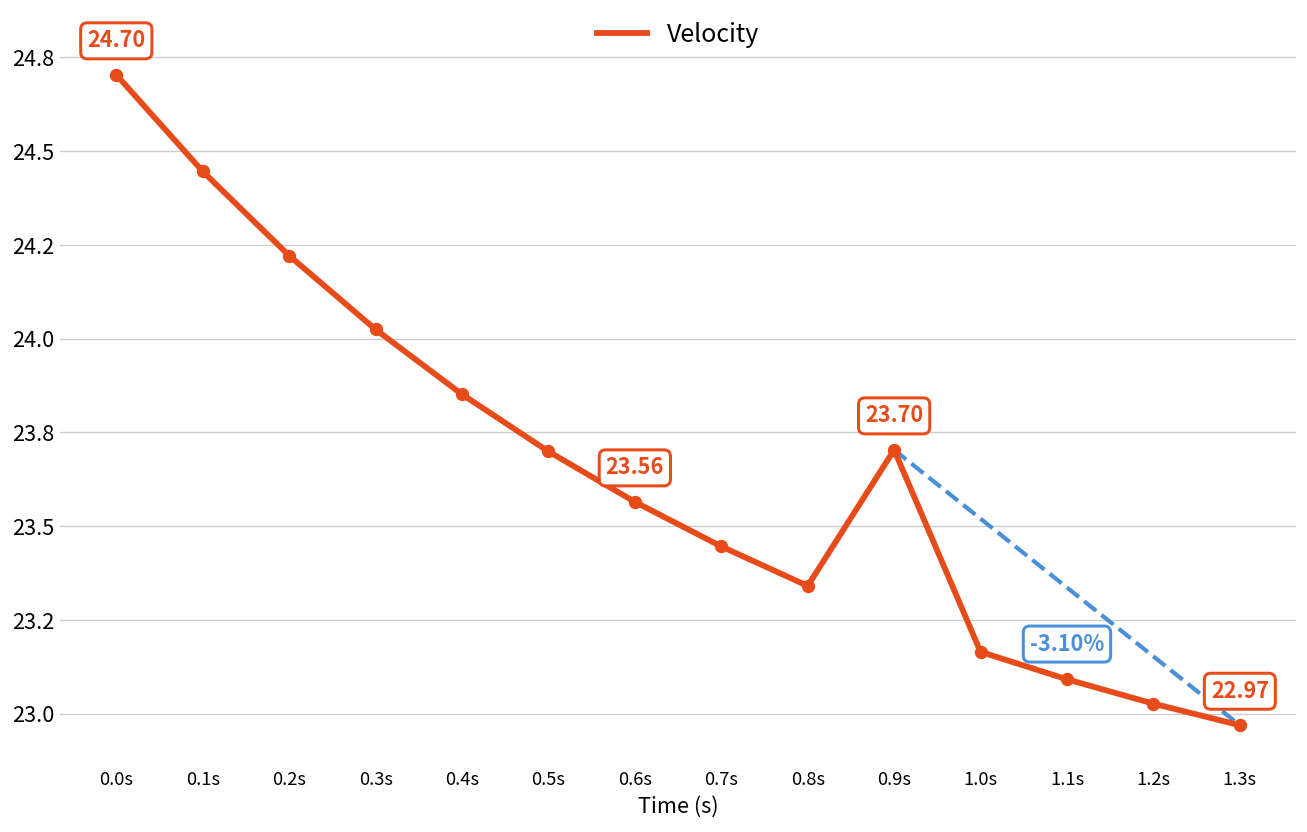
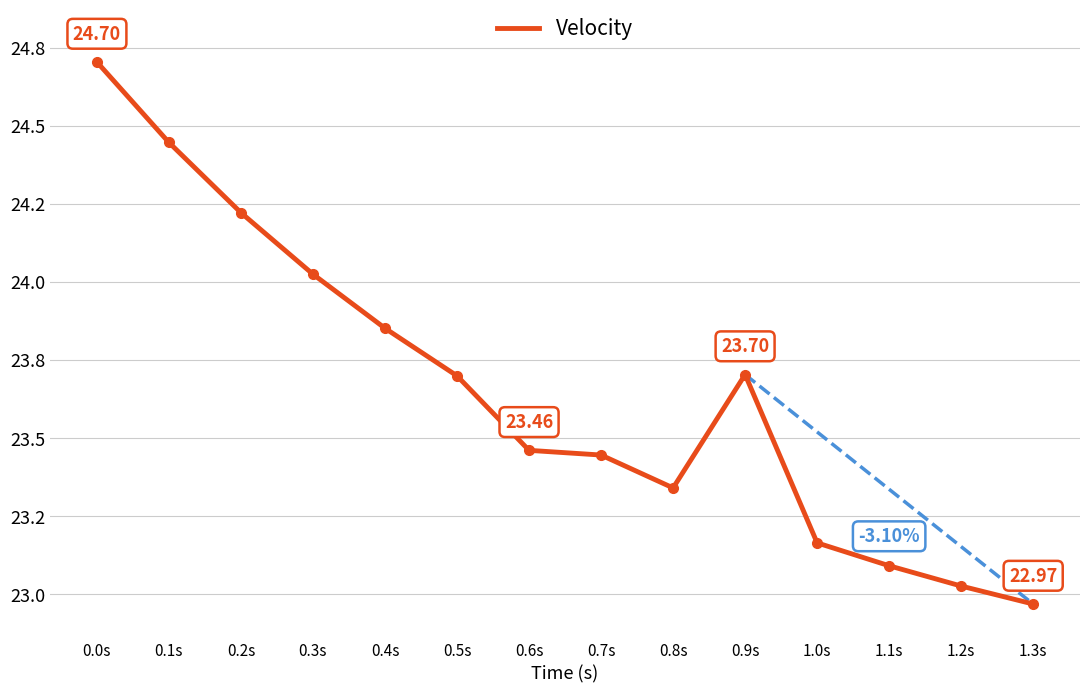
  {
    "Velocity": {
-     "0.6s": 23.56
+     "0.6s": 23.46
    }
  }
